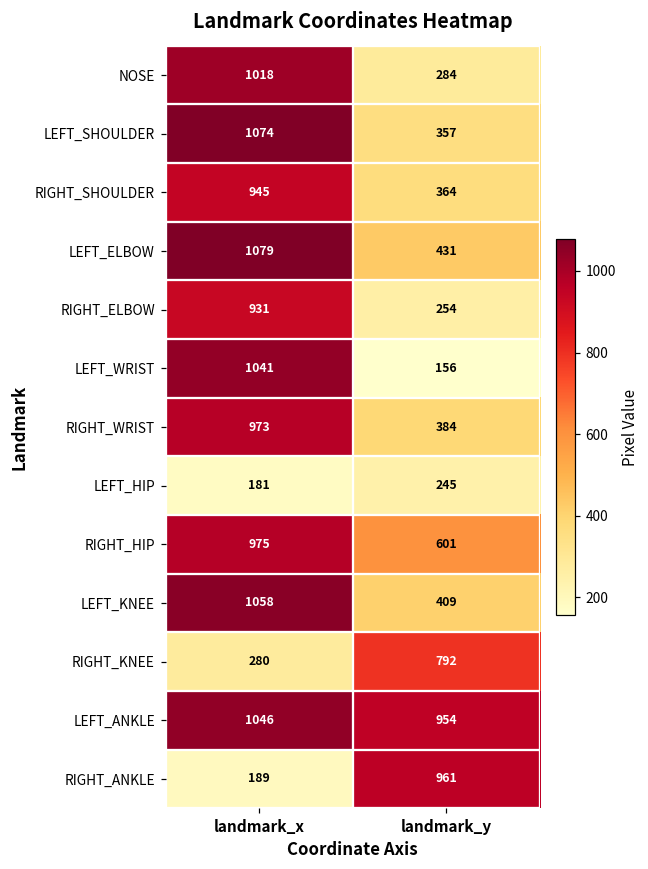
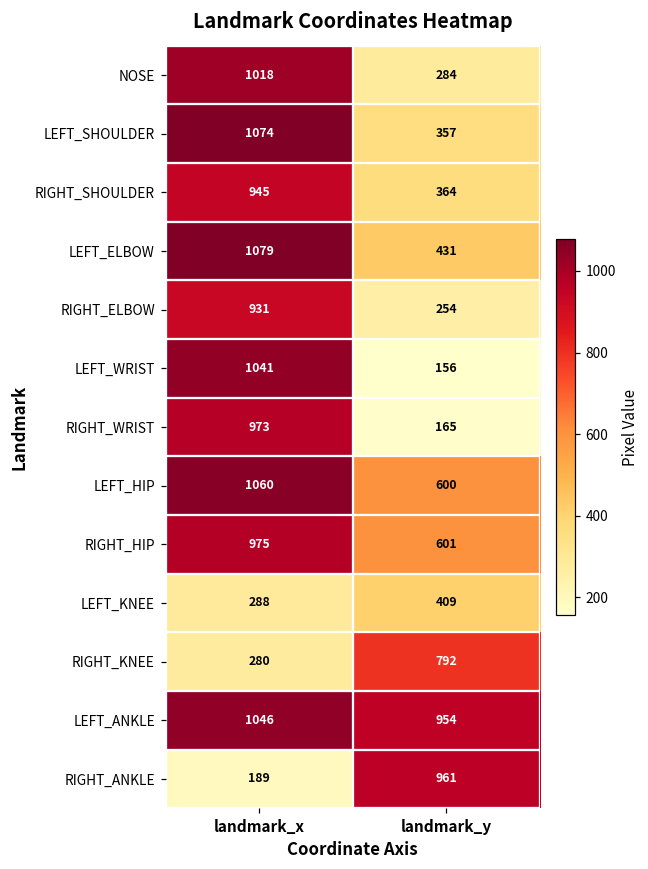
  {
    "NOSE": {
      "landmark_x": 1018,
      "landmark_y": 284
    },
    "LEFT_SHOULDER": {
      "landmark_x": 1074,
      "landmark_y": 357
    },
    "RIGHT_SHOULDER": {
      "landmark_x": 945,
      "landmark_y": 364
    },
    "LEFT_ELBOW": {
      "landmark_x": 1079,
      "landmark_y": 431
    },
    "RIGHT_ELBOW": {
      "landmark_x": 931,
      "landmark_y": 254
    },
    "LEFT_WRIST": {
      "landmark_x": 1041,
      "landmark_y": 156
    },
    "RIGHT_WRIST": {
      "landmark_x": 973,
-     "landmark_y": 384
+     "landmark_y": 165
    },
    "LEFT_HIP": {
-     "landmark_x": 181,
-     "landmark_y": 245
+     "landmark_x": 1060,
+     "landmark_y": 600
    },
    "RIGHT_HIP": {
      "landmark_x": 975,
      "landmark_y": 601
    },
    "LEFT_KNEE": {
-     "landmark_x": 1058,
+     "landmark_x": 288,
      "landmark_y": 409
    },
    "RIGHT_KNEE": {
      "landmark_x": 280,
      "landmark_y": 792
    },
    "LEFT_ANKLE": {
      "landmark_x": 1046,
      "landmark_y": 954
    },
    "RIGHT_ANKLE": {
      "landmark_x": 189,
      "landmark_y": 961
    }
  }
